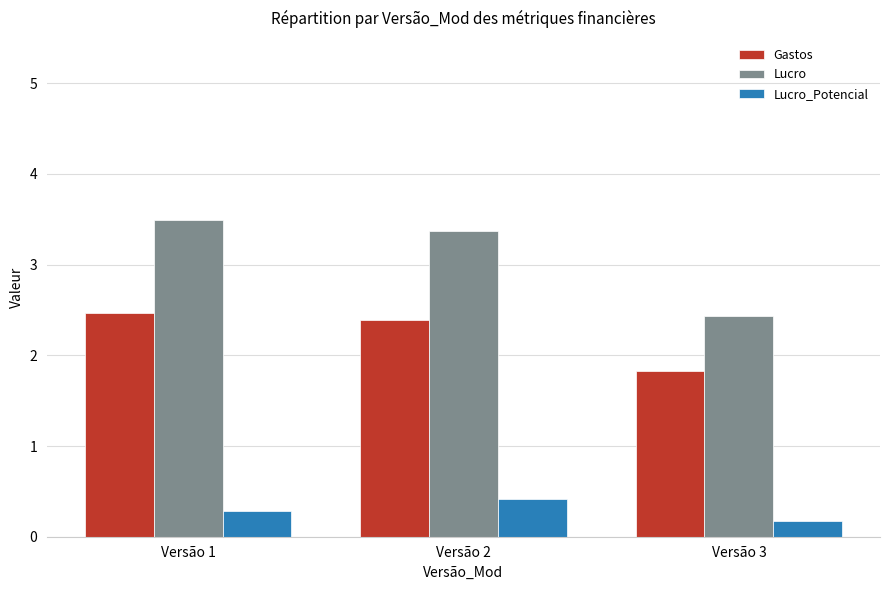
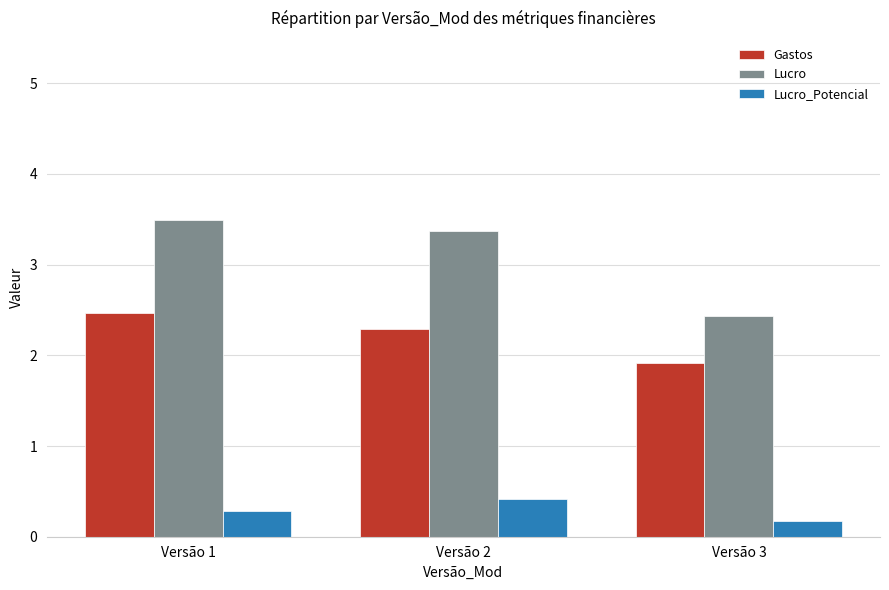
  {
    "Gastos": {
      "Versão 1": 2.5,
-     "Versão 2": 2.4,
-     "Versão 3": 1.8
+     "Versão 2": 2.3,
+     "Versão 3": 1.9
    },
    "Lucro": {
      "Versão 1": 3.5,
      "Versão 2": 3.4,
      "Versão 3": 2.4
    },
    "Lucro_Potencial": {
      "Versão 1": 0.3,
      "Versão 2": 0.4,
      "Versão 3": 0.2
    }
  }
